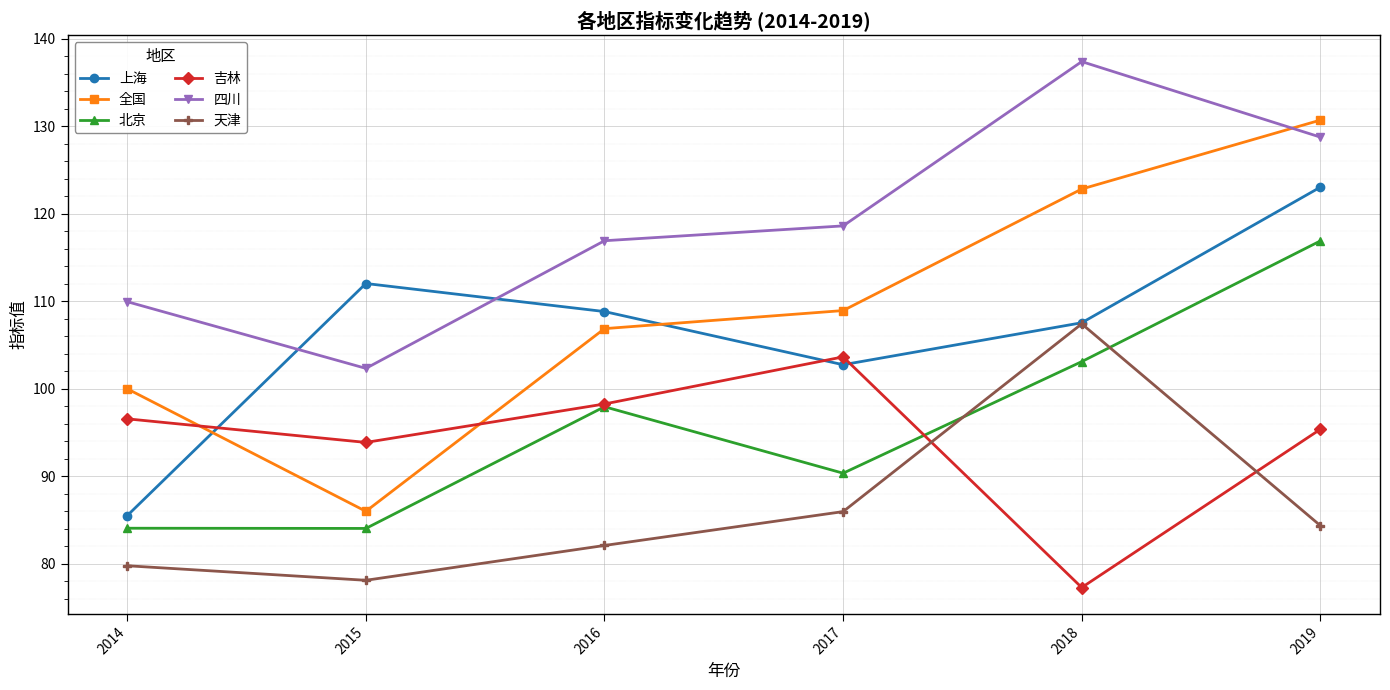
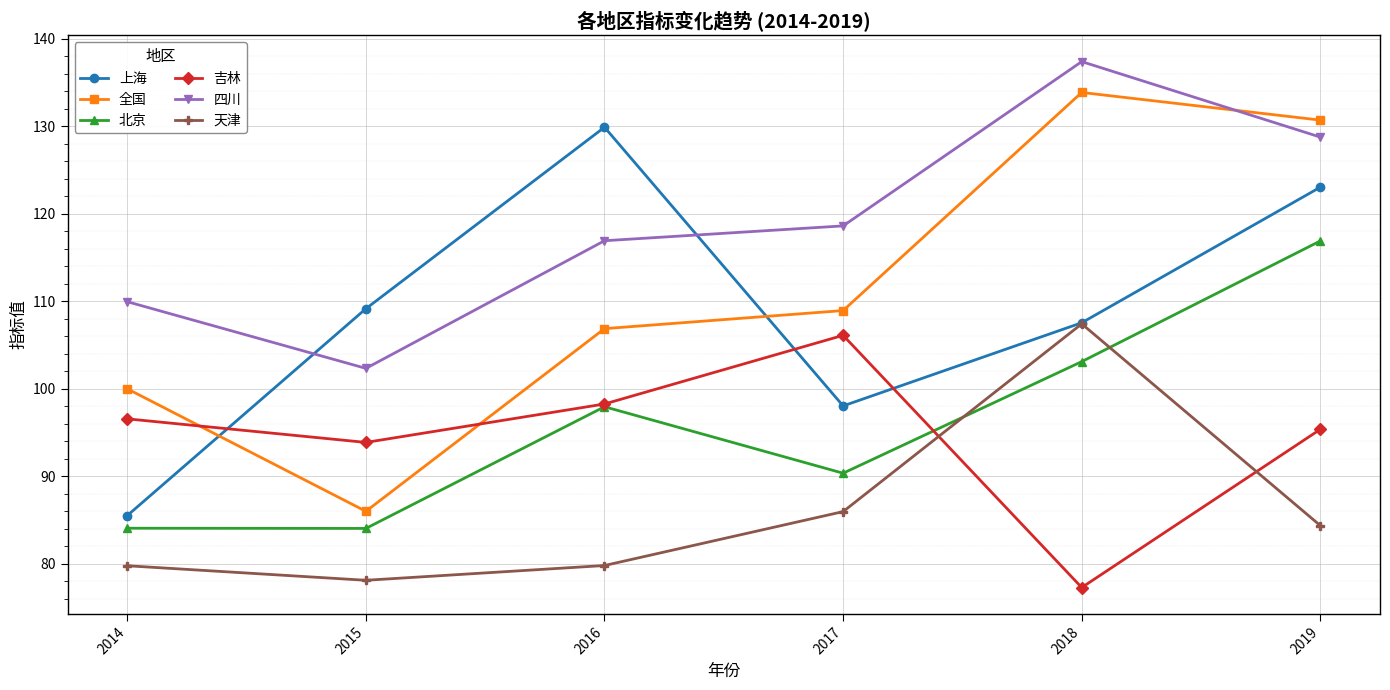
  {
    "上海": {
      "2014": 86,
-     "2015": 112,
-     "2016": 109,
-     "2017": 103,
+     "2015": 109,
+     "2016": 130,
+     "2017": 98,
      "2019": 123
    },
    "全国": {
      "2014": 100,
      "2015": 86,
      "2016": 107,
      "2017": 109,
-     "2018": 123,
+     "2018": 134,
      "2019": 131
    },
    "北京": {
      "2014": 84,
      "2015": 84,
      "2016": 98,
      "2017": 90,
      "2018": 103,
      "2019": 117
    },
    "吉林": {
      "2014": 97,
      "2015": 94,
      "2016": 98,
-     "2017": 104,
+     "2017": 106,
      "2018": 77,
      "2019": 95
    },
    "四川": {
      "2014": 110,
      "2015": 102,
      "2016": 117,
      "2017": 119,
      "2018": 137,
      "2019": 129
    },
    "天津": {
      "2014": 80,
      "2015": 78,
-     "2016": 82,
+     "2016": 80,
      "2017": 86,
      "2019": 84
    }
  }
